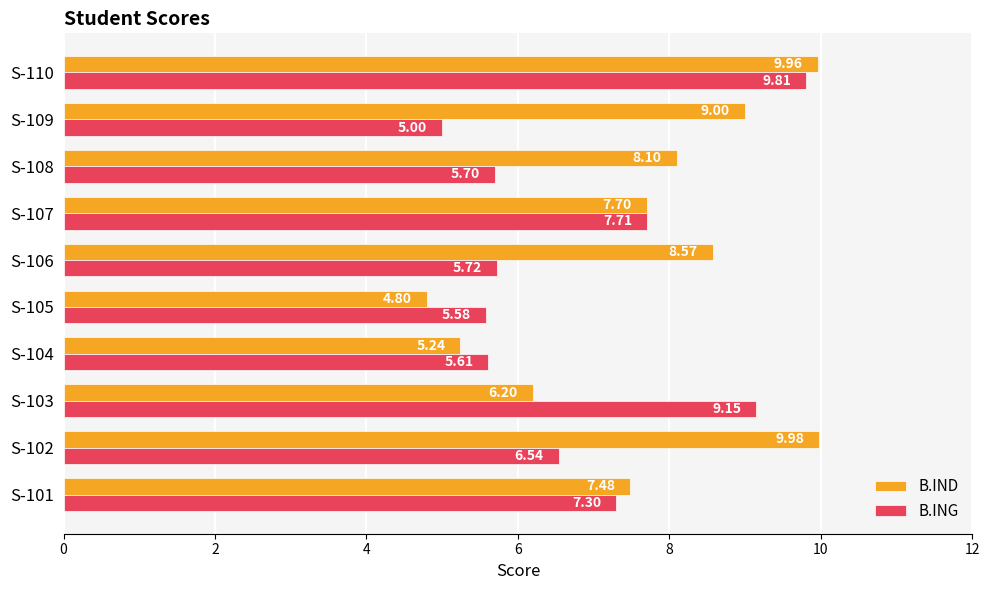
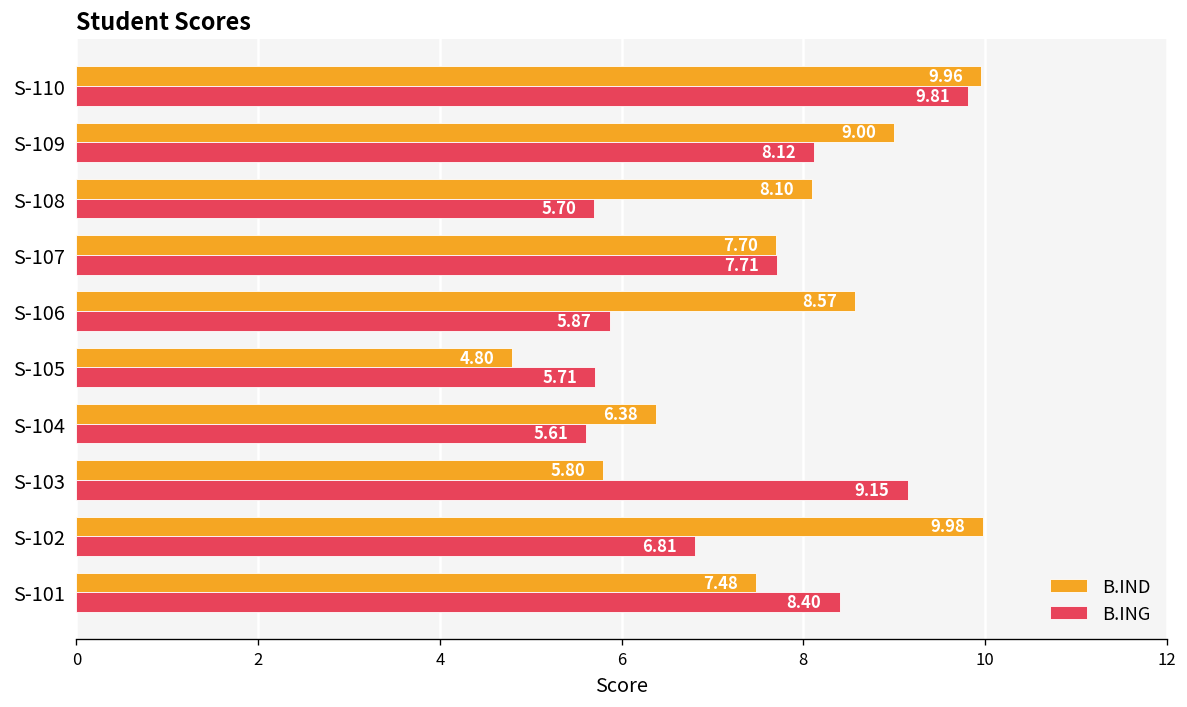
  {
    "B.IND": {
      "S-110": 9.96,
      "S-109": 9.00,
      "S-108": 8.10,
      "S-107": 7.70,
      "S-106": 8.57,
      "S-105": 4.80,
-     "S-104": 5.24,
-     "S-103": 6.20,
+     "S-104": 6.38,
+     "S-103": 5.80,
      "S-102": 9.98,
      "S-101": 7.48
    },
    "B.ING": {
      "S-110": 9.81,
-     "S-109": 5.00,
+     "S-109": 8.12,
      "S-108": 5.70,
      "S-107": 7.71,
-     "S-106": 5.72,
-     "S-105": 5.58,
+     "S-106": 5.87,
+     "S-105": 5.71,
      "S-104": 5.61,
      "S-103": 9.15,
-     "S-102": 6.54,
-     "S-101": 7.30
+     "S-102": 6.81,
+     "S-101": 8.40
    }
  }
